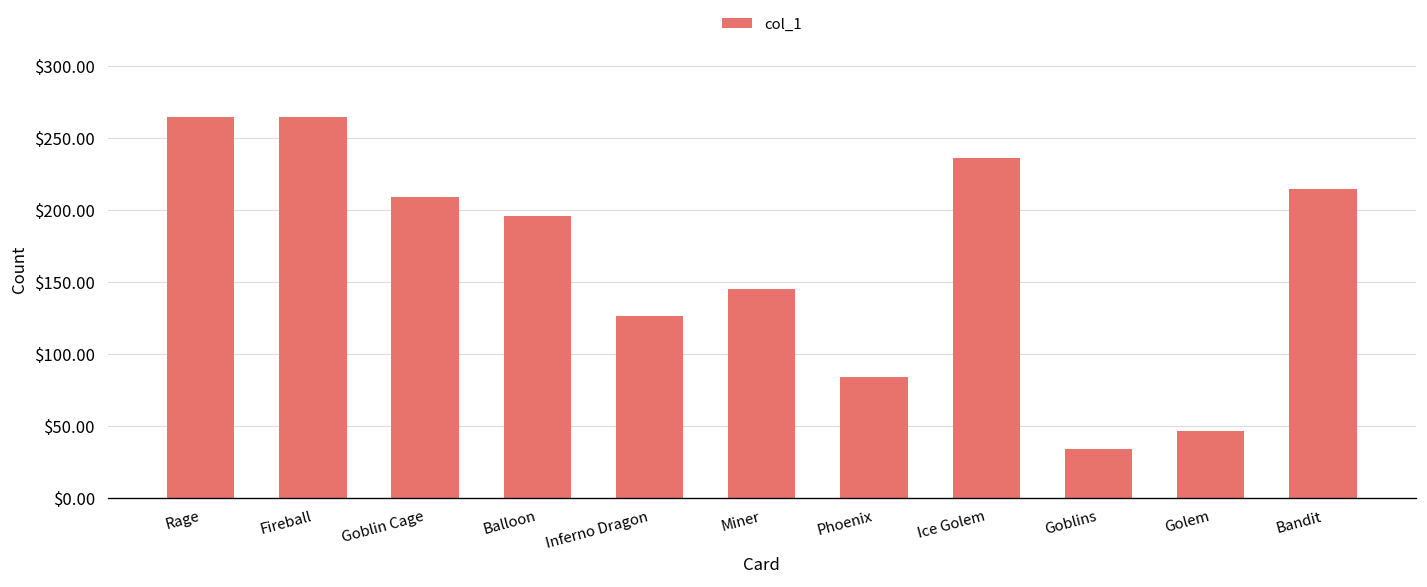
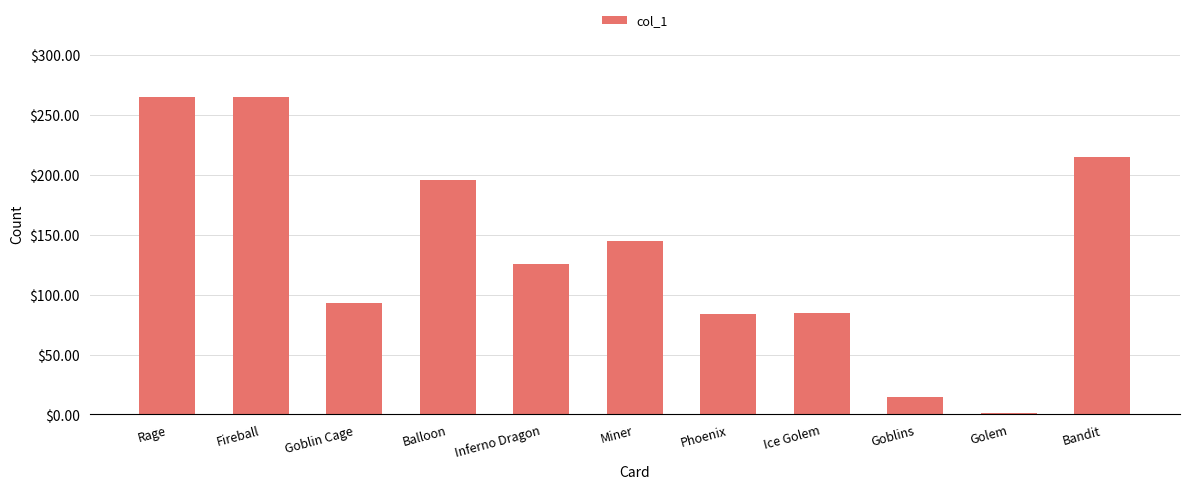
  {
    "Rage": "$265",
    "Fireball": "$265",
-   "Goblin Cage": "$209",
+   "Goblin Cage": "$93",
    "Balloon": "$196",
    "Inferno Dragon": "$126",
    "Miner": "$145",
    "Phoenix": "$84",
-   "Ice Golem": "$236",
-   "Goblins": "$34",
-   "Golem": "$46",
+   "Ice Golem": "$85",
+   "Goblins": "$15",
+   "Golem": "$1",
    "Bandit": "$215"
  }
